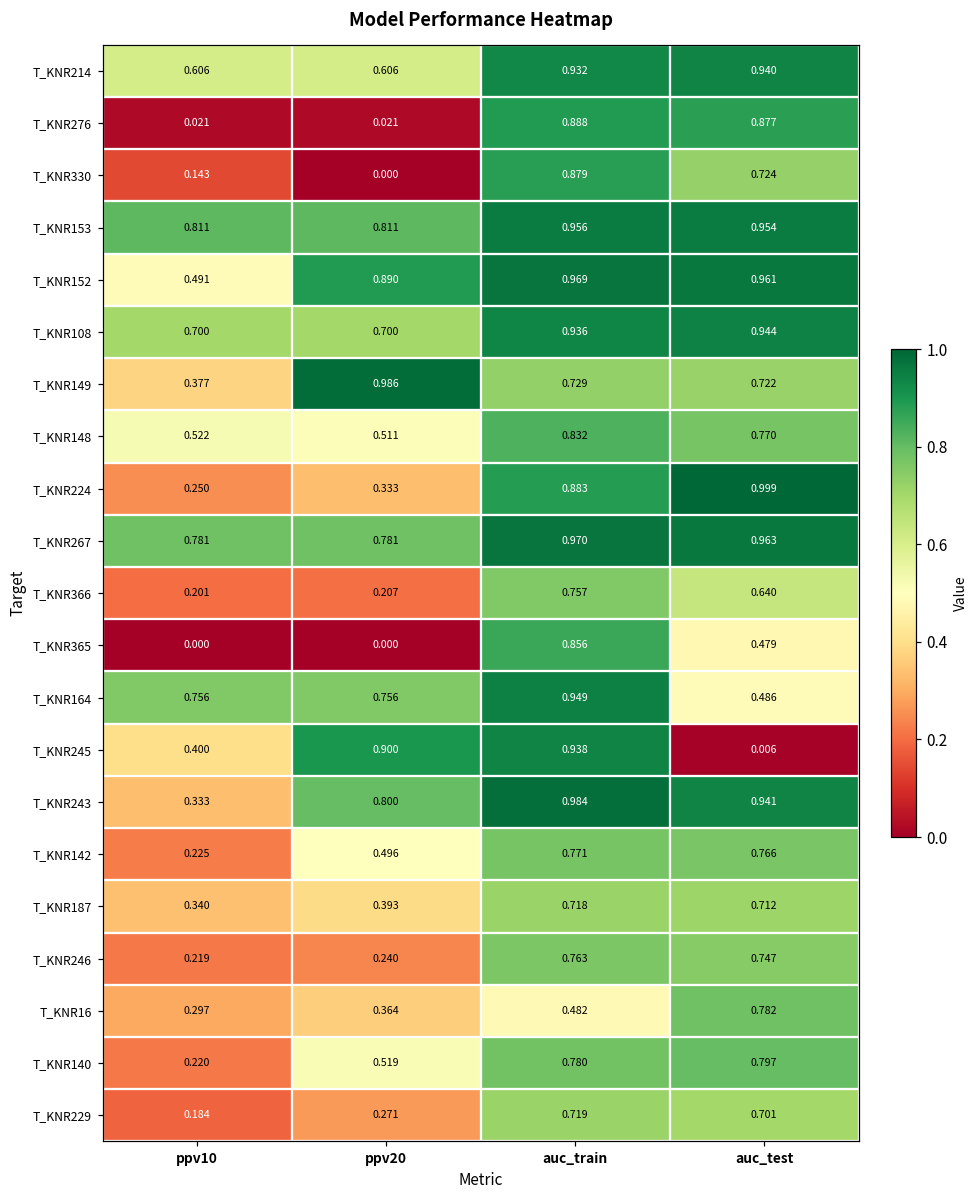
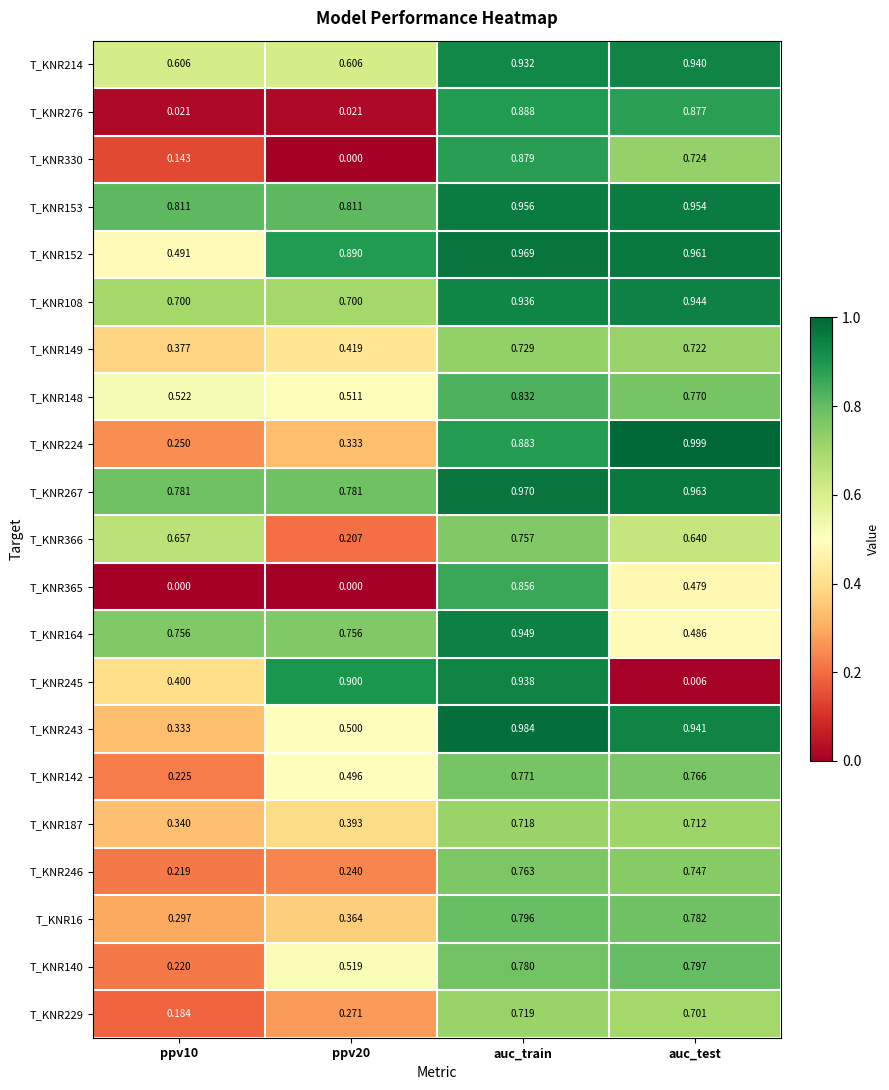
  {
    "T_KNR214": {
      "ppv10": 0.606,
      "ppv20": 0.606,
      "auc_train": 0.932,
      "auc_test": 0.940
    },
    "T_KNR276": {
      "ppv10": 0.021,
      "ppv20": 0.021,
      "auc_train": 0.888,
      "auc_test": 0.877
    },
    "T_KNR330": {
      "ppv10": 0.143,
      "ppv20": 0.000,
      "auc_train": 0.879,
      "auc_test": 0.724
    },
    "T_KNR153": {
      "ppv10": 0.811,
      "ppv20": 0.811,
      "auc_train": 0.956,
      "auc_test": 0.954
    },
    "T_KNR152": {
      "ppv10": 0.491,
      "ppv20": 0.890,
      "auc_train": 0.969,
      "auc_test": 0.961
    },
    "T_KNR108": {
      "ppv10": 0.700,
      "ppv20": 0.700,
      "auc_train": 0.936,
      "auc_test": 0.944
    },
    "T_KNR149": {
      "ppv10": 0.377,
-     "ppv20": 0.986,
+     "ppv20": 0.419,
      "auc_train": 0.729,
      "auc_test": 0.722
    },
    "T_KNR148": {
      "ppv10": 0.522,
      "ppv20": 0.511,
      "auc_train": 0.832,
      "auc_test": 0.770
    },
    "T_KNR224": {
      "ppv10": 0.250,
      "ppv20": 0.333,
      "auc_train": 0.883,
      "auc_test": 0.999
    },
    "T_KNR267": {
      "ppv10": 0.781,
      "ppv20": 0.781,
      "auc_train": 0.970,
      "auc_test": 0.963
    },
    "T_KNR366": {
-     "ppv10": 0.201,
+     "ppv10": 0.657,
      "ppv20": 0.207,
      "auc_train": 0.757,
      "auc_test": 0.640
    },
    "T_KNR365": {
      "ppv10": 0.000,
      "ppv20": 0.000,
      "auc_train": 0.856,
      "auc_test": 0.479
    },
    "T_KNR164": {
      "ppv10": 0.756,
      "ppv20": 0.756,
      "auc_train": 0.949,
      "auc_test": 0.486
    },
    "T_KNR245": {
      "ppv10": 0.400,
      "ppv20": 0.900,
      "auc_train": 0.938,
      "auc_test": 0.006
    },
    "T_KNR243": {
      "ppv10": 0.333,
-     "ppv20": 0.800,
+     "ppv20": 0.500,
      "auc_train": 0.984,
      "auc_test": 0.941
    },
    "T_KNR142": {
      "ppv10": 0.225,
      "ppv20": 0.496,
      "auc_train": 0.771,
      "auc_test": 0.766
    },
    "T_KNR187": {
      "ppv10": 0.340,
      "ppv20": 0.393,
      "auc_train": 0.718,
      "auc_test": 0.712
    },
    "T_KNR246": {
      "ppv10": 0.219,
      "ppv20": 0.240,
      "auc_train": 0.763,
      "auc_test": 0.747
    },
    "T_KNR16": {
      "ppv10": 0.297,
      "ppv20": 0.364,
-     "auc_train": 0.482,
+     "auc_train": 0.796,
      "auc_test": 0.782
    },
    "T_KNR140": {
      "ppv10": 0.220,
      "ppv20": 0.519,
      "auc_train": 0.780,
      "auc_test": 0.797
    },
    "T_KNR229": {
      "ppv10": 0.184,
      "ppv20": 0.271,
      "auc_train": 0.719,
      "auc_test": 0.701
    }
  }
